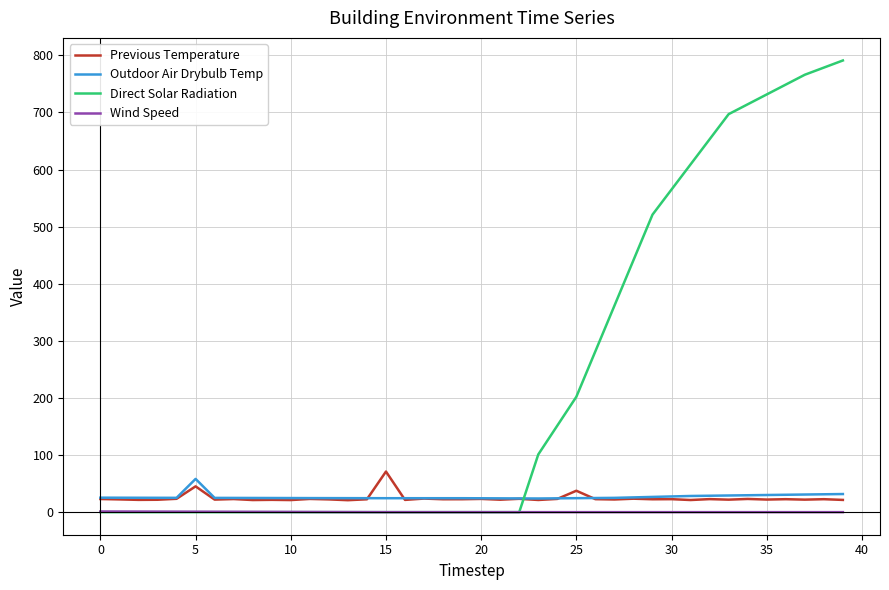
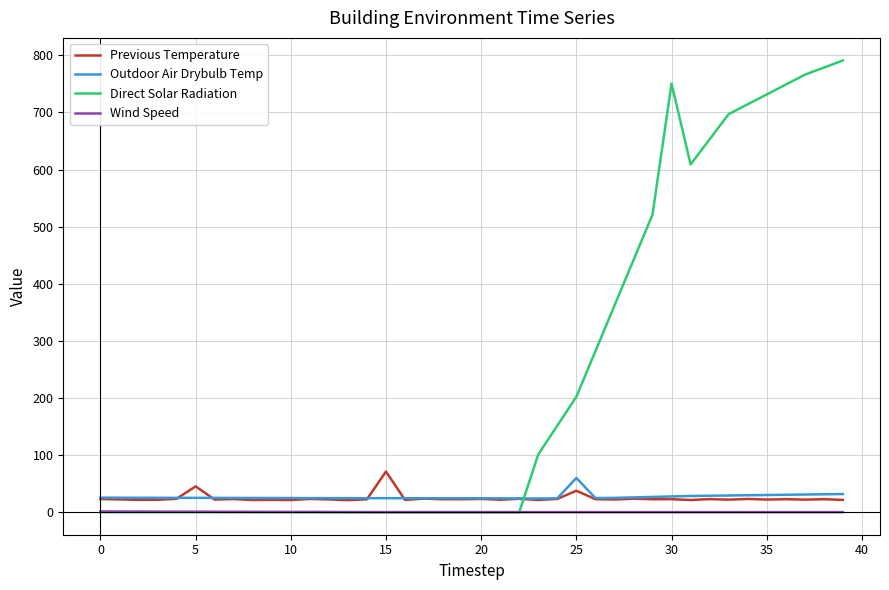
  {
    "Previous Temperature": {
      "5": 50,
      "15": 70,
      "25": 40,
      "30": 20,
      "35": 20
    },
    "Outdoor Air Drybulb Temp": {
-     "5": 60,
+     "5": 30,
      "15": 20,
-     "25": 20,
+     "25": 60,
      "30": 30,
      "35": 30
    },
    "Direct Solar Radiation": {
      "25": 200,
-     "30": 570,
+     "30": 750,
      "35": 730
    },
    "Wind Speed": {
      "25": 0,
      "30": 0,
      "35": 0
    }
  }
